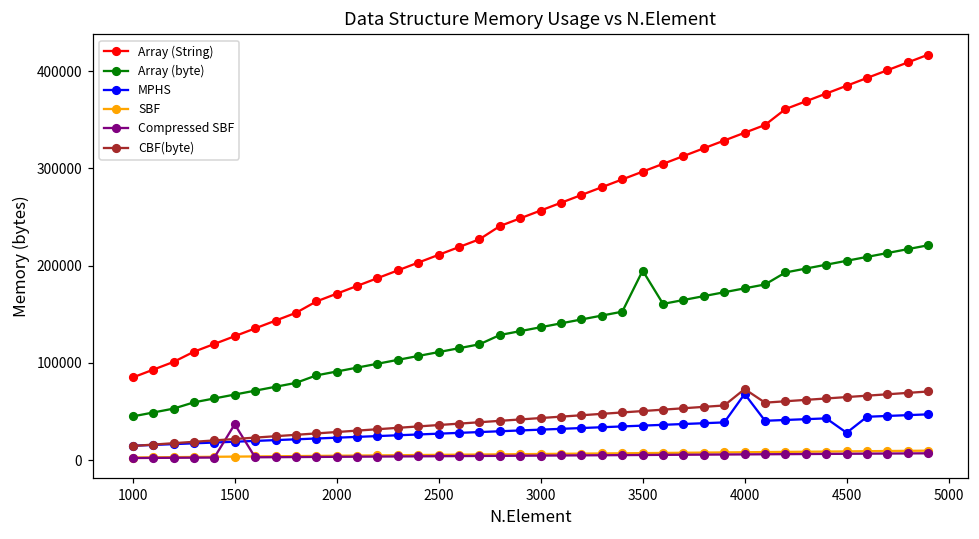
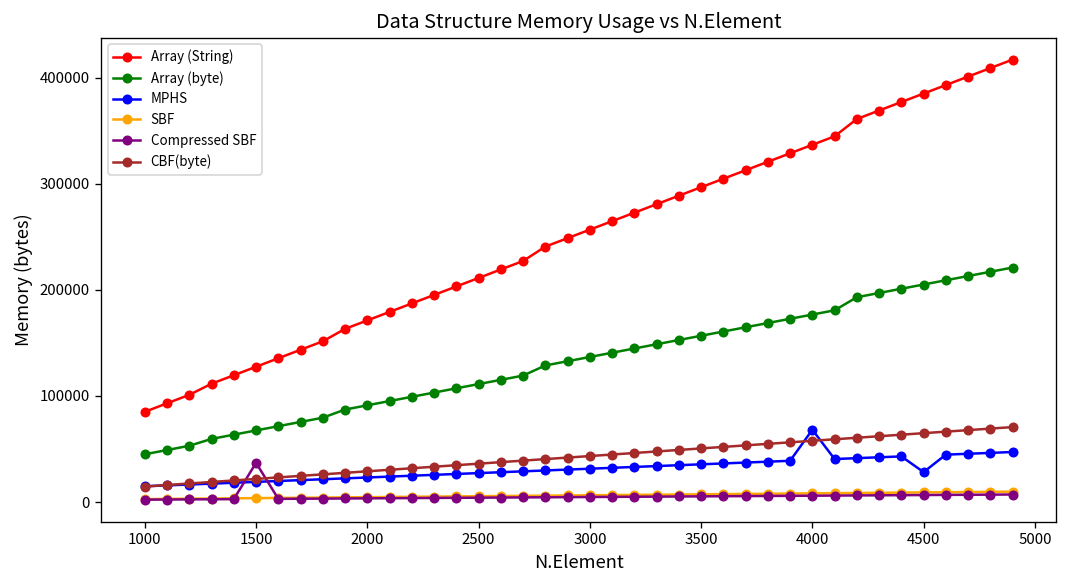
  {
    "Array (String)": {
      "1000": 90000,
      "1500": 130000,
      "2000": 170000,
      "2500": 210000,
      "3000": 260000,
      "3500": 300000,
      "4000": 340000,
      "4500": 390000
    },
    "Array (byte)": {
      "1000": 50000,
      "1500": 70000,
      "2000": 90000,
      "2500": 110000,
      "3000": 140000,
-     "3500": 190000,
+     "3500": 160000,
      "4000": 180000,
      "4500": 210000
    },
    "MPHS": {
      "2000": 20000,
      "2500": 30000,
      "3000": 30000,
      "3500": 40000,
      "4000": 70000,
      "4500": 30000
    },
    "SBF": {
      "1500": 0
    },
    "Compressed SBF": {
      "1500": 40000
    },
    "CBF(byte)": {
      "2000": 30000,
      "2500": 40000,
      "3000": 40000,
      "3500": 50000,
-     "4000": 70000,
+     "4000": 60000,
      "4500": 60000
    }
  }
